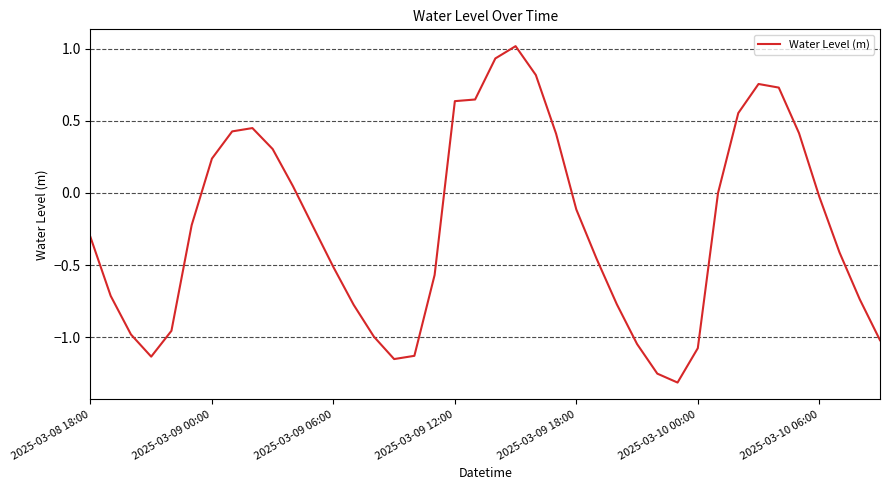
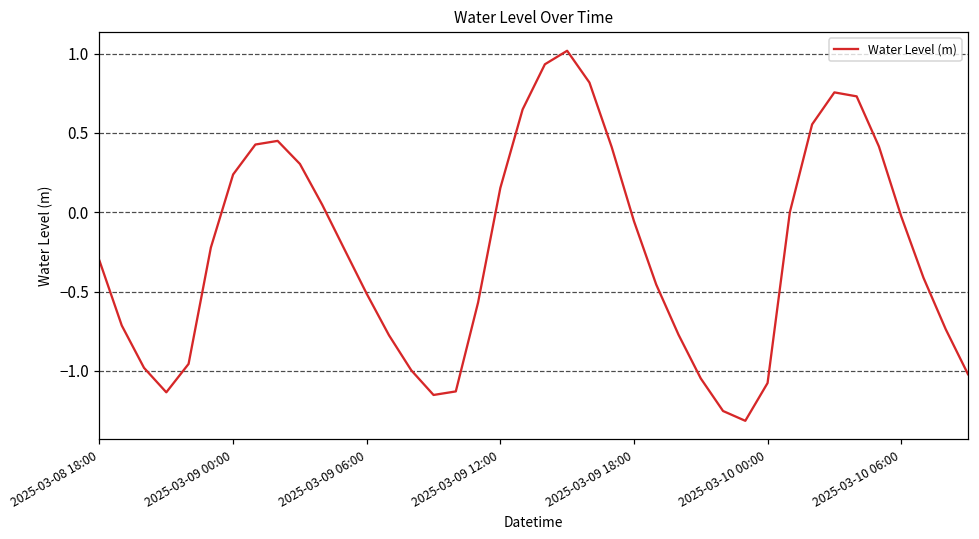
  {
    "2025-03-08 18:00": -0.31,
    "2025-03-09 00:00": 0.24,
    "2025-03-09 06:00": -0.51,
-   "2025-03-09 12:00": 0.64,
-   "2025-03-09 18:00": -0.11,
+   "2025-03-09 12:00": 0.15,
+   "2025-03-09 18:00": -0.06,
    "2025-03-10 00:00": -1.08,
    "2025-03-10 06:00": -0.03
  }
